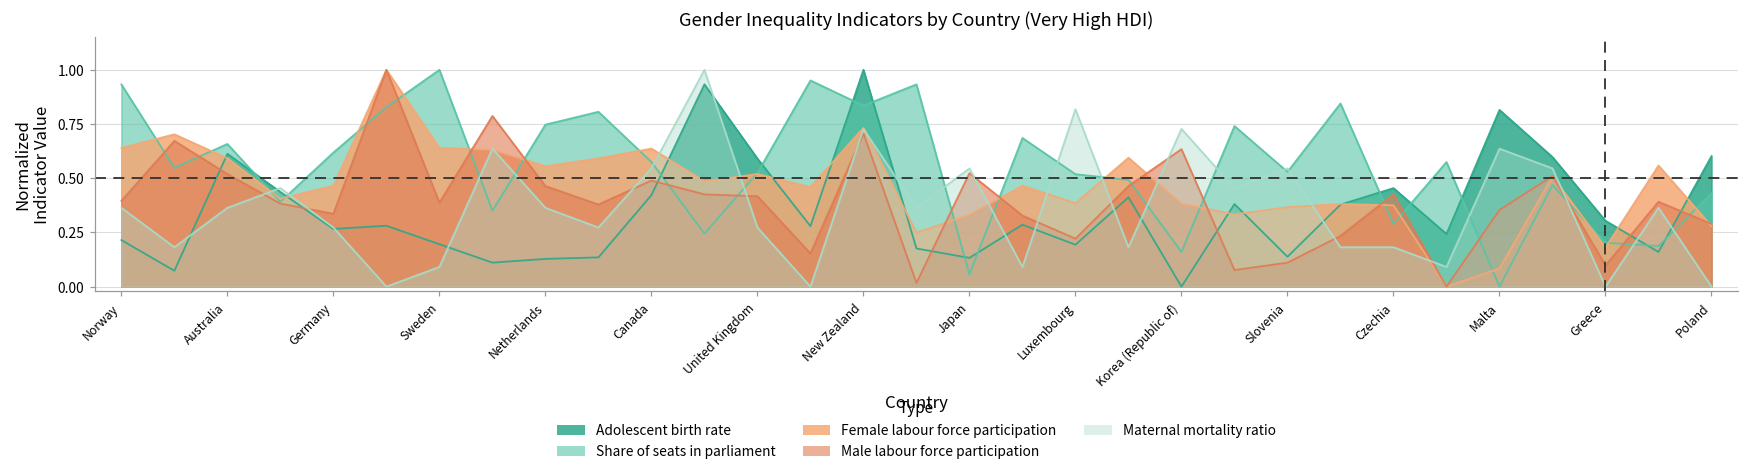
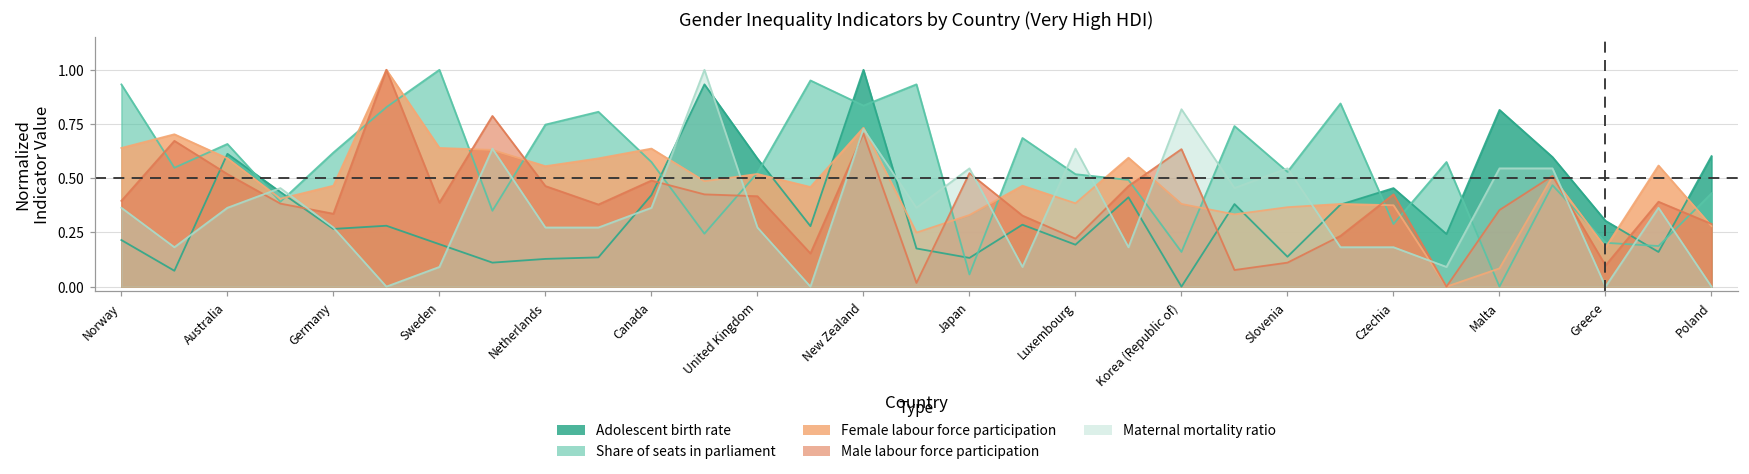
  {
    "Maternal mortality ratio": {
      "Norway": 0.36,
      "Australia": 0.36,
      "Sweden": 0.09,
-     "Netherlands": 0.36,
-     "Canada": 0.55,
+     "Netherlands": 0.27,
+     "Canada": 0.36,
      "United Kingdom": 0.27,
      "Japan": 0.55,
-     "Luxembourg": 0.82,
-     "Korea (Republic of)": 0.73,
+     "Luxembourg": 0.64,
+     "Korea (Republic of)": 0.82,
      "Slovenia": 0.55,
      "Czechia": 0.18,
-     "Malta": 0.64,
+     "Malta": 0.55,
      "Greece": 0.00,
      "Poland": 0.00
    }
  }
